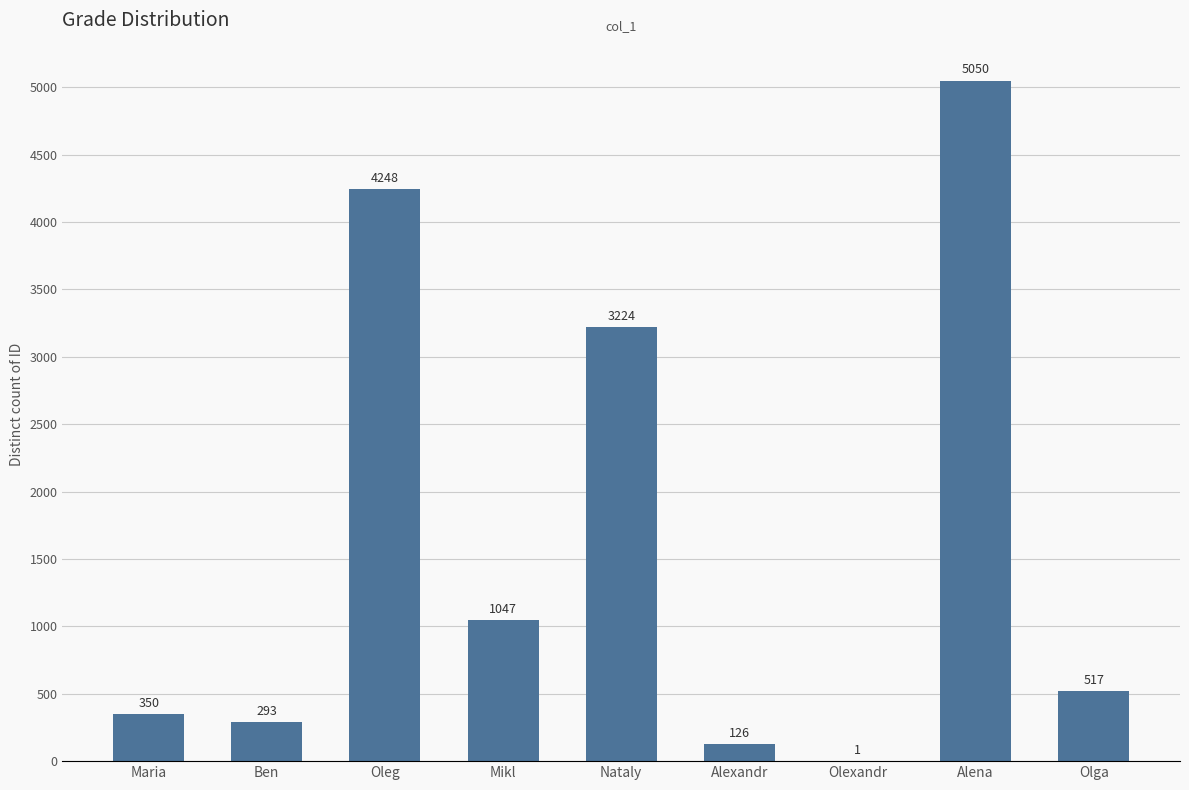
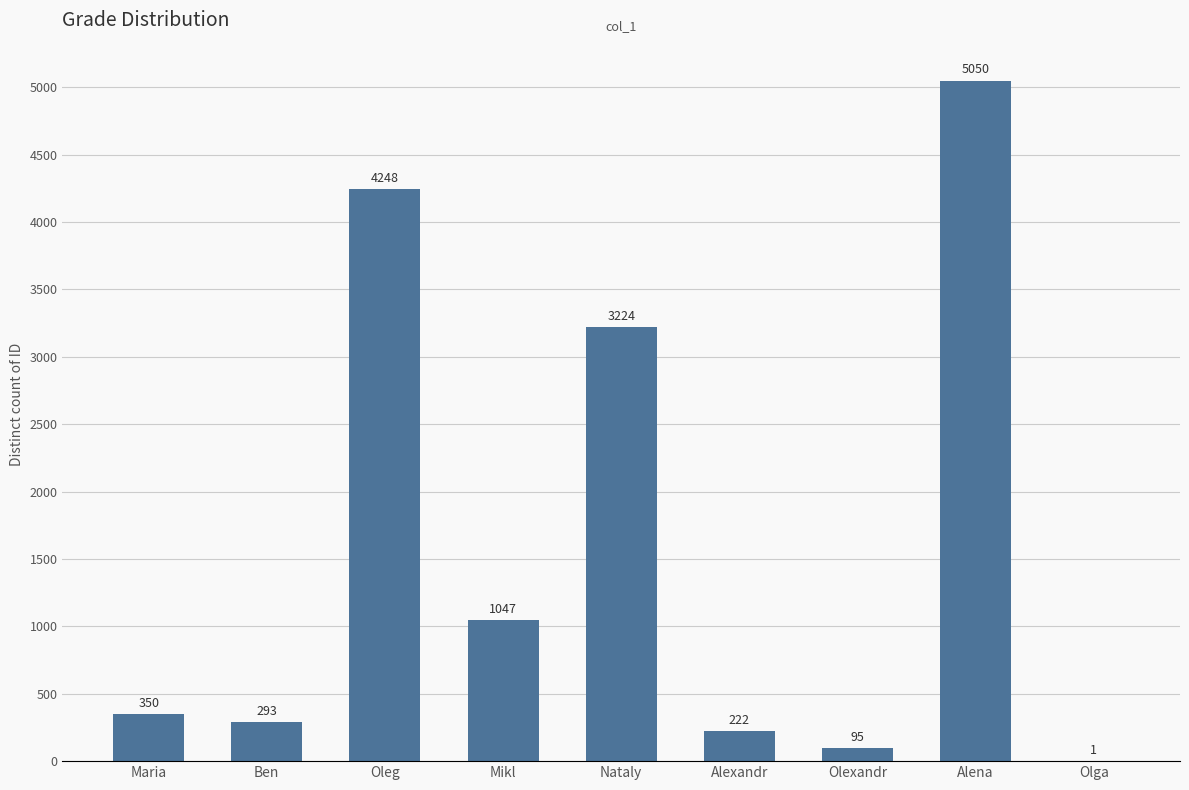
  {
    "Maria": 350,
    "Ben": 293,
    "Oleg": 4248,
    "Mikl": 1047,
    "Nataly": 3224,
-   "Alexandr": 126,
-   "Olexandr": 1,
+   "Alexandr": 222,
+   "Olexandr": 95,
    "Alena": 5050,
-   "Olga": 517
+   "Olga": 1
  }
